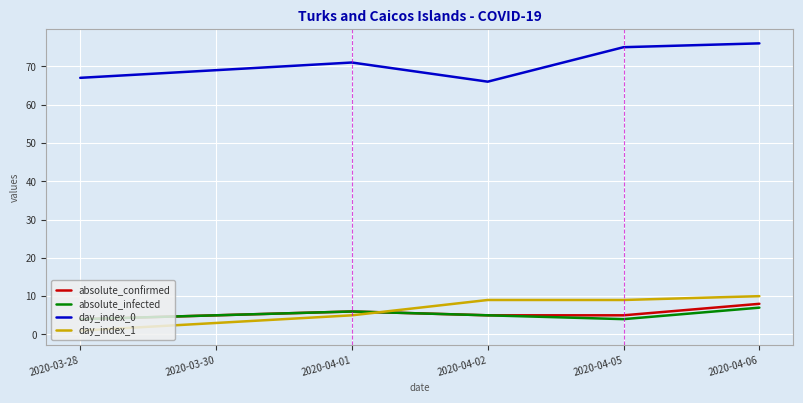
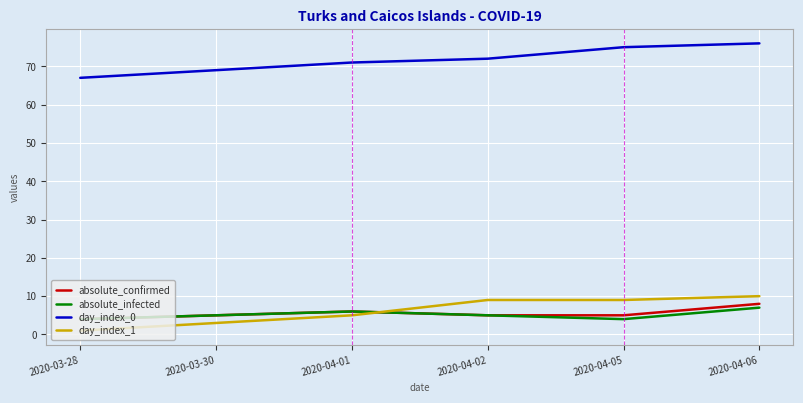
  {
    "absolute_confirmed": {
      "2020-04-05": 5,
      "2020-04-06": 8
    },
    "absolute_infected": {
      "2020-04-05": 4,
      "2020-04-06": 7
    },
    "day_index_0": {
      "2020-03-28": 67,
      "2020-03-30": 69,
      "2020-04-01": 71,
-     "2020-04-02": 66,
+     "2020-04-02": 72,
      "2020-04-05": 75,
      "2020-04-06": 76
    },
    "day_index_1": {
      "2020-03-30": 3,
      "2020-04-01": 5,
      "2020-04-02": 9,
      "2020-04-05": 9,
      "2020-04-06": 10
    }
  }
